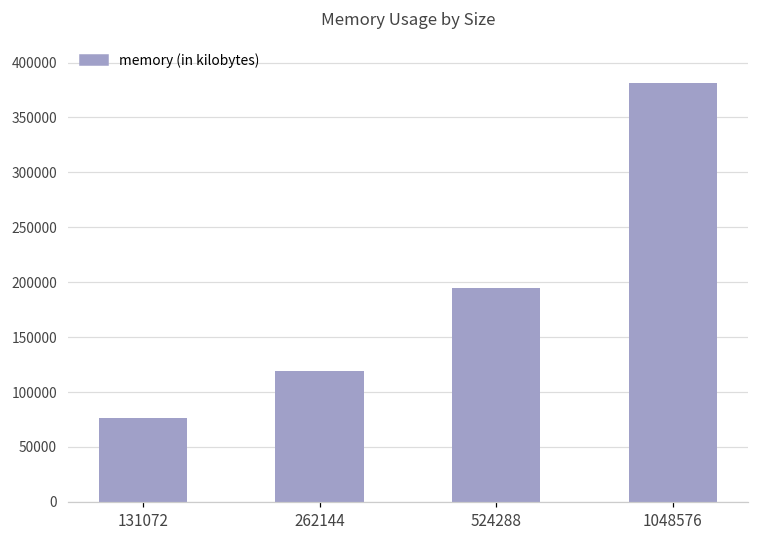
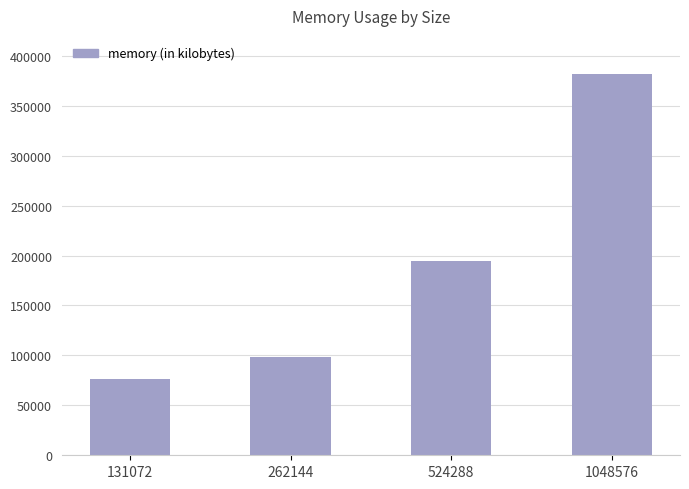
  {
    "131072": 80000,
-   "262144": 120000,
+   "262144": 100000,
    "524288": 190000,
    "1048576": 380000
  }
